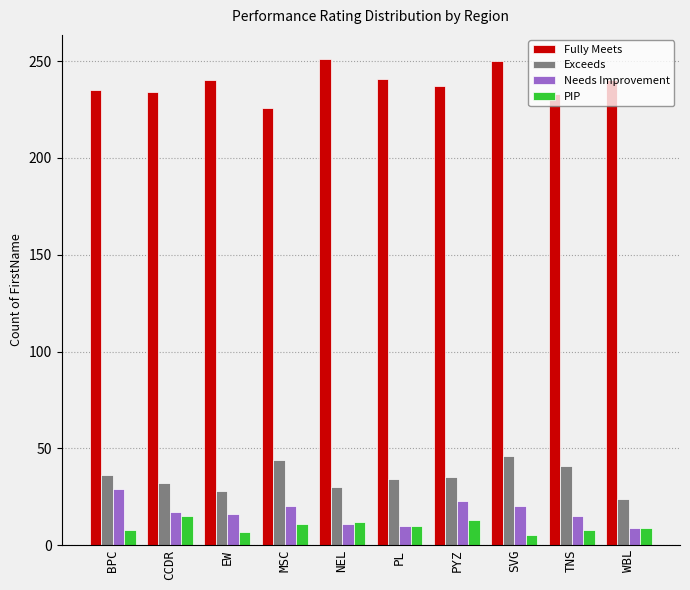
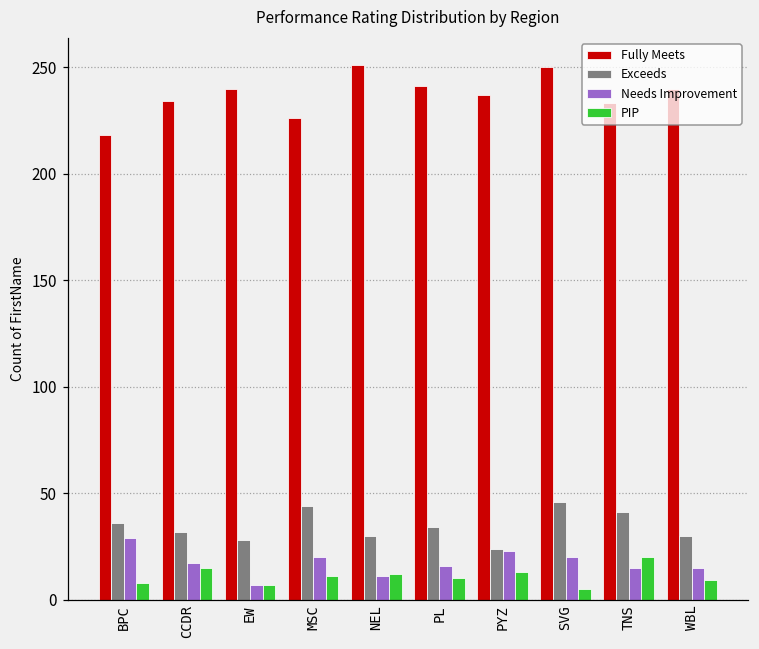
  {
    "Fully Meets": {
-     "BPC": 235,
+     "BPC": 218,
      "CCDR": 234,
      "EW": 240,
      "MSC": 226,
      "NEL": 251,
      "PL": 241,
      "PYZ": 237,
      "SVG": 250
    },
    "Exceeds": {
      "BPC": 36,
      "CCDR": 32,
      "EW": 28,
      "MSC": 44,
      "NEL": 30,
      "PL": 34,
-     "PYZ": 35,
+     "PYZ": 24,
      "SVG": 46,
      "TNS": 41,
-     "WBL": 24
+     "WBL": 30
    },
    "Needs Improvement": {
      "BPC": 29,
      "CCDR": 17,
-     "EW": 16,
+     "EW": 7,
      "MSC": 20,
      "NEL": 11,
-     "PL": 10,
+     "PL": 16,
      "PYZ": 23,
      "SVG": 20,
      "TNS": 15,
-     "WBL": 9
+     "WBL": 15
    },
    "PIP": {
      "BPC": 8,
      "CCDR": 15,
      "EW": 7,
      "MSC": 11,
      "NEL": 12,
      "PL": 10,
      "PYZ": 13,
      "SVG": 5,
-     "TNS": 8,
+     "TNS": 20,
      "WBL": 9
    }
  }
